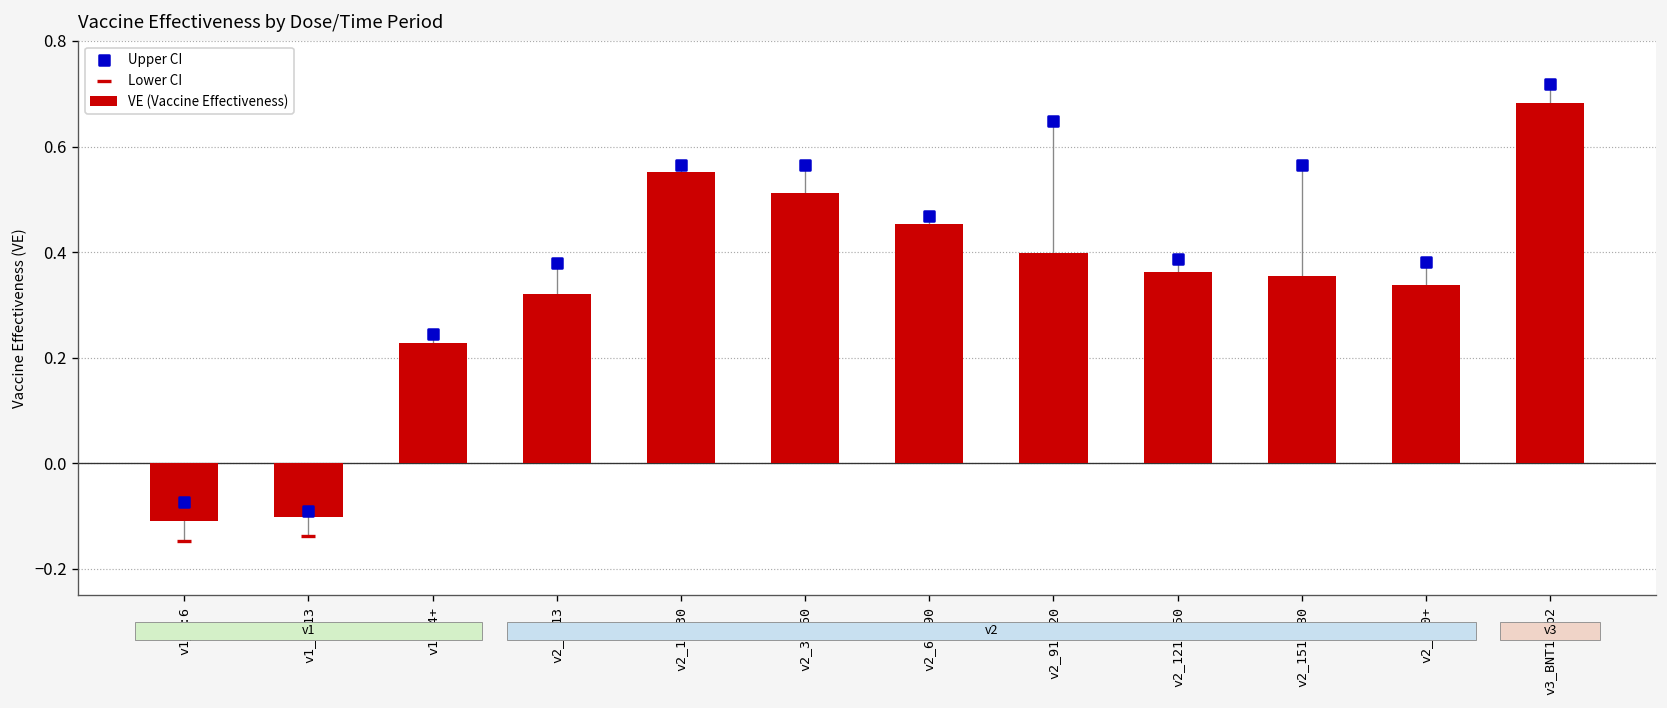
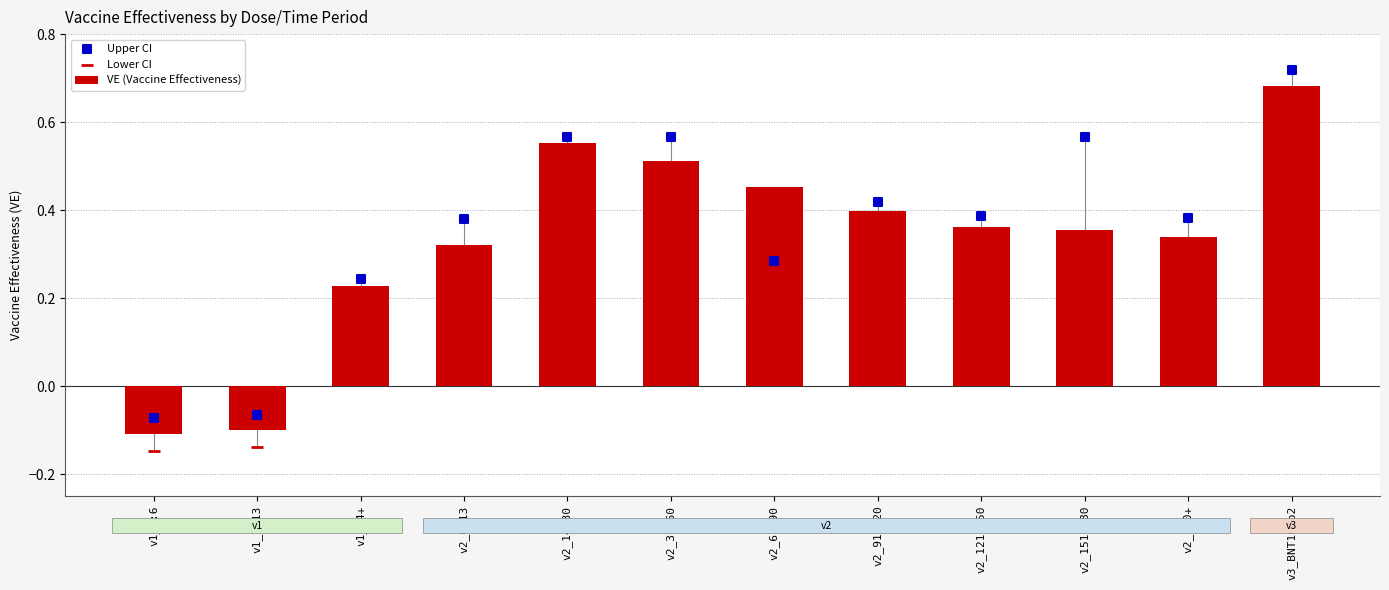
  {
    "Upper CI": {
-     "v1_7:13": -0.09,
-     "v2_61:90": 0.47,
-     "v2_91:120": 0.65
+     "v1_7:13": -0.07,
+     "v2_61:90": 0.29,
+     "v2_91:120": 0.42
    }
  }
